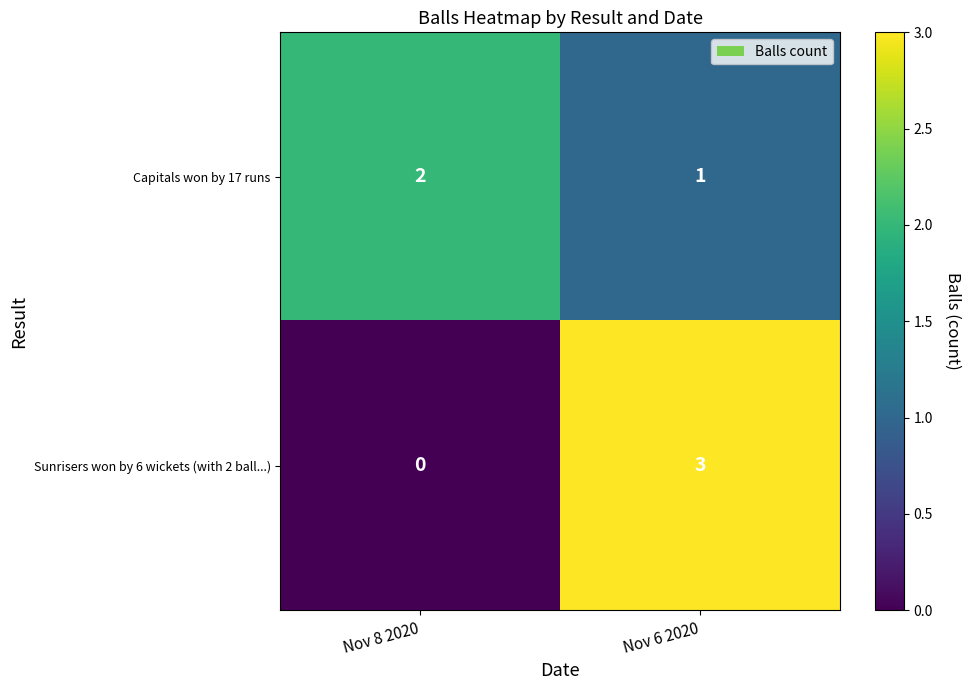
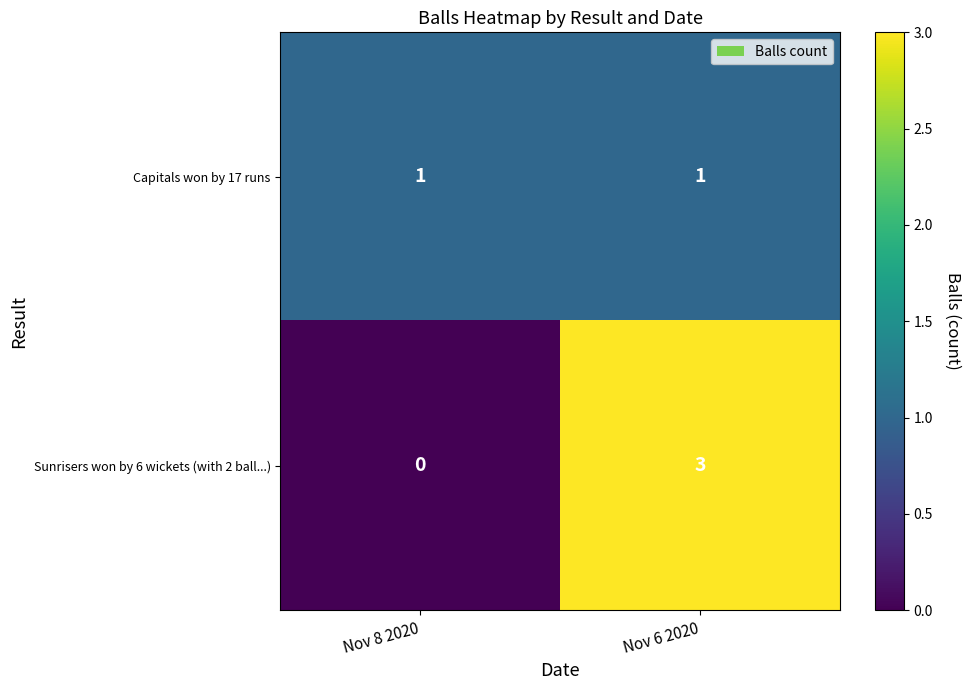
  {
    "Capitals won by 17 runs": {
-     "Nov 8 2020": 2,
+     "Nov 8 2020": 1,
      "Nov 6 2020": 1
    },
    "Sunrisers won by 6 wickets (with 2 ball...)": {
      "Nov 8 2020": 0,
      "Nov 6 2020": 3
    }
  }
